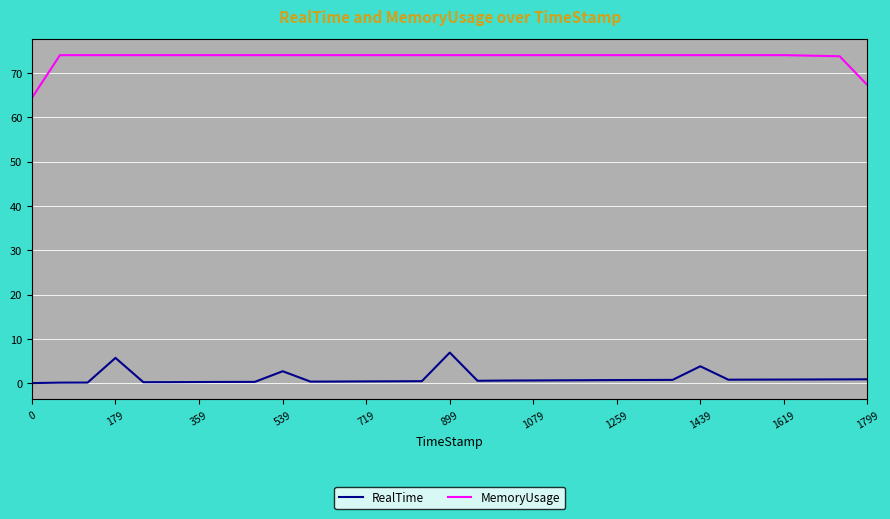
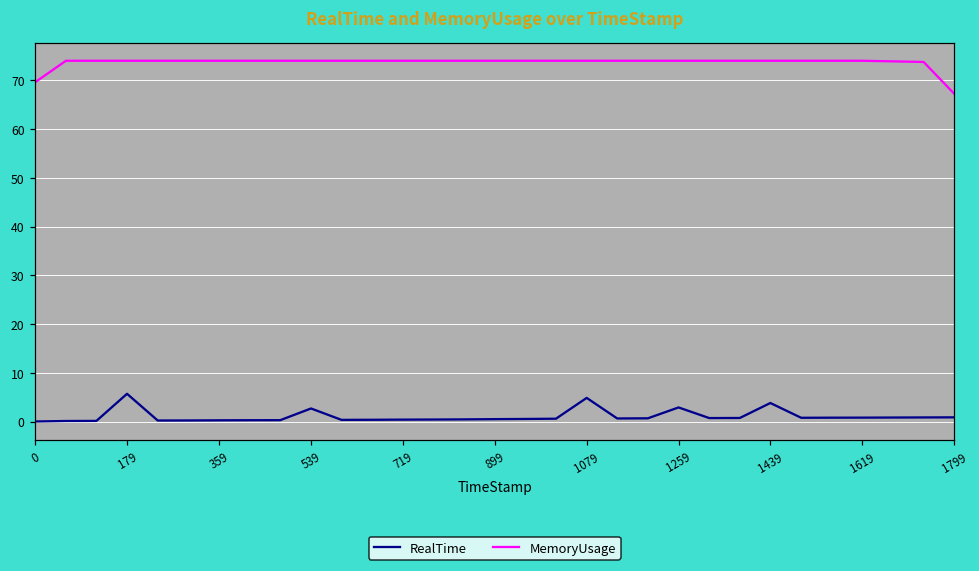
  {
    "RealTime": {
      "0": 0,
      "179": 6,
      "359": 0,
      "539": 3,
      "719": 0,
-     "899": 7,
-     "1079": 1,
-     "1259": 1,
+     "899": 1,
+     "1079": 5,
+     "1259": 3,
      "1439": 4,
      "1619": 1,
      "1799": 1
    },
    "MemoryUsage": {
-     "0": 64,
+     "0": 70,
      "179": 74,
      "359": 74,
      "539": 74,
      "719": 74,
      "899": 74,
      "1079": 74,
      "1259": 74,
      "1439": 74,
      "1619": 74,
      "1799": 67
    }
  }
